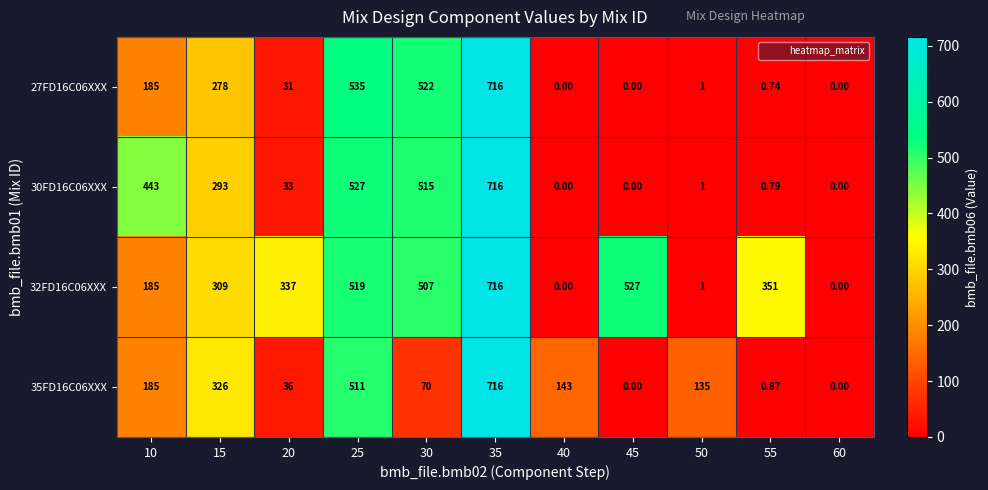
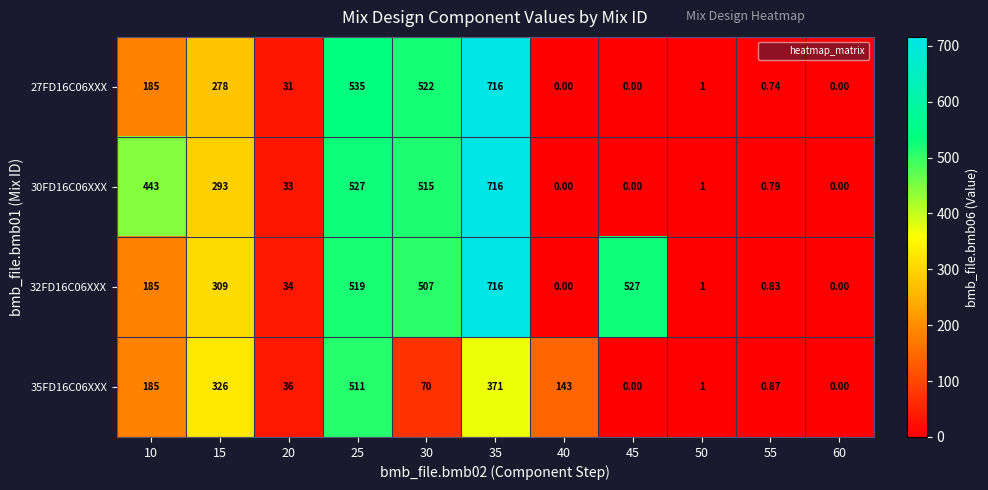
  {
    "27FD16C06XXX": {
      "10": 185,
      "15": 278,
      "20": 31,
      "25": 535,
      "30": 522,
      "35": 716,
      "40": 0.00,
      "45": 0.00,
      "50": 1,
      "55": 0.74,
      "60": 0.00
    },
    "30FD16C06XXX": {
      "10": 443,
      "15": 293,
      "20": 33,
      "25": 527,
      "30": 515,
      "35": 716,
      "40": 0.00,
      "45": 0.00,
      "50": 1,
      "55": 0.79,
      "60": 0.00
    },
    "32FD16C06XXX": {
      "10": 185,
      "15": 309,
-     "20": 337,
+     "20": 34,
      "25": 519,
      "30": 507,
      "35": 716,
      "40": 0.00,
      "45": 527,
      "50": 1,
-     "55": 351,
+     "55": 0.83,
      "60": 0.00
    },
    "35FD16C06XXX": {
      "10": 185,
      "15": 326,
      "20": 36,
      "25": 511,
      "30": 70,
-     "35": 716,
+     "35": 371,
      "40": 143,
      "45": 0.00,
-     "50": 135,
+     "50": 1,
      "55": 0.87,
      "60": 0.00
    }
  }
